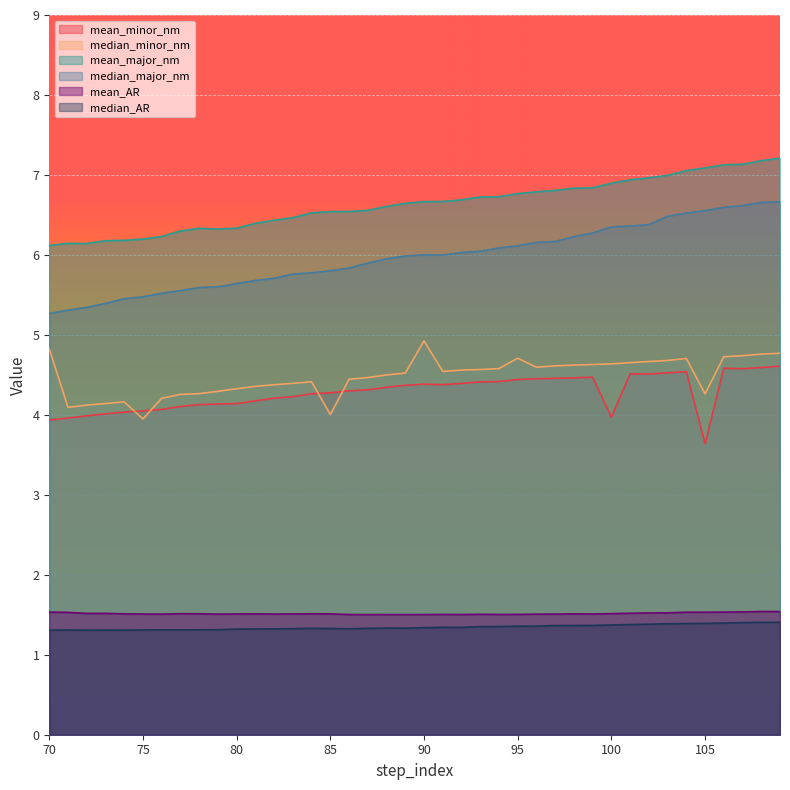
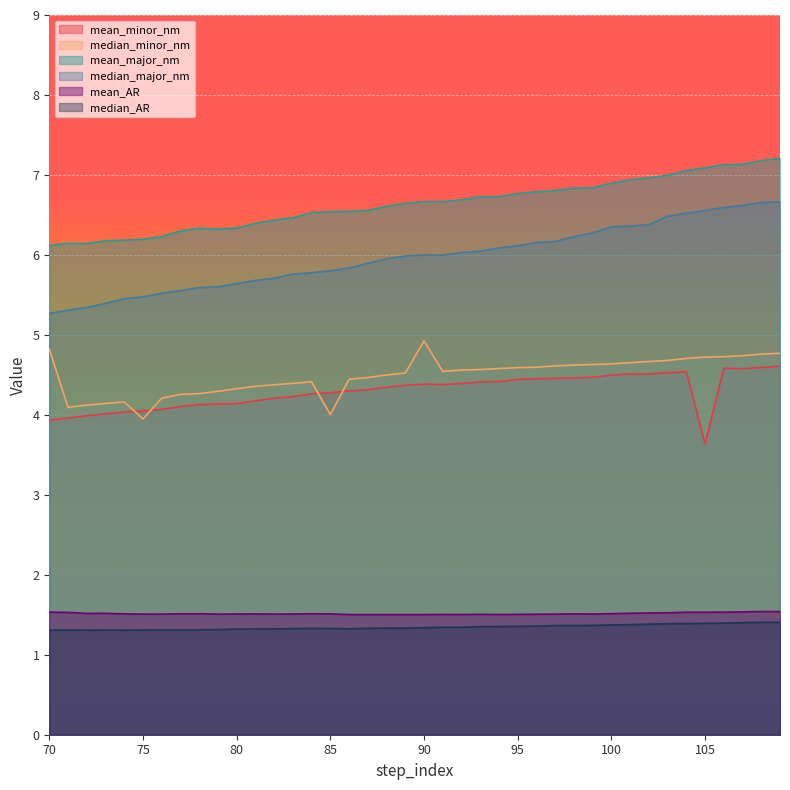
  {
    "mean_minor_nm": {
      "70": 3.9,
      "75": 4.0,
      "80": 4.1,
      "85": 4.3,
      "90": 4.4,
      "95": 4.4,
-     "100": 4.0,
+     "100": 4.5,
      "105": 3.6
    },
    "median_minor_nm": {
      "70": 4.8,
      "75": 3.9,
      "80": 4.3,
      "85": 4.0,
      "90": 4.9,
-     "95": 4.7,
+     "95": 4.6,
      "100": 4.6,
-     "105": 4.3
+     "105": 4.7
    }
  }
